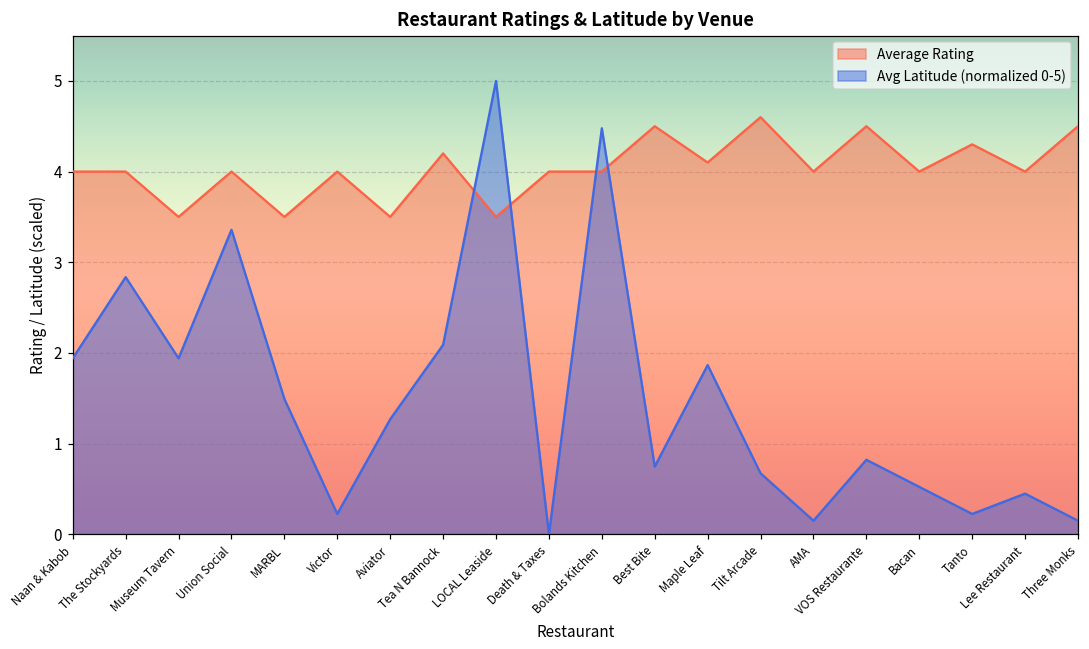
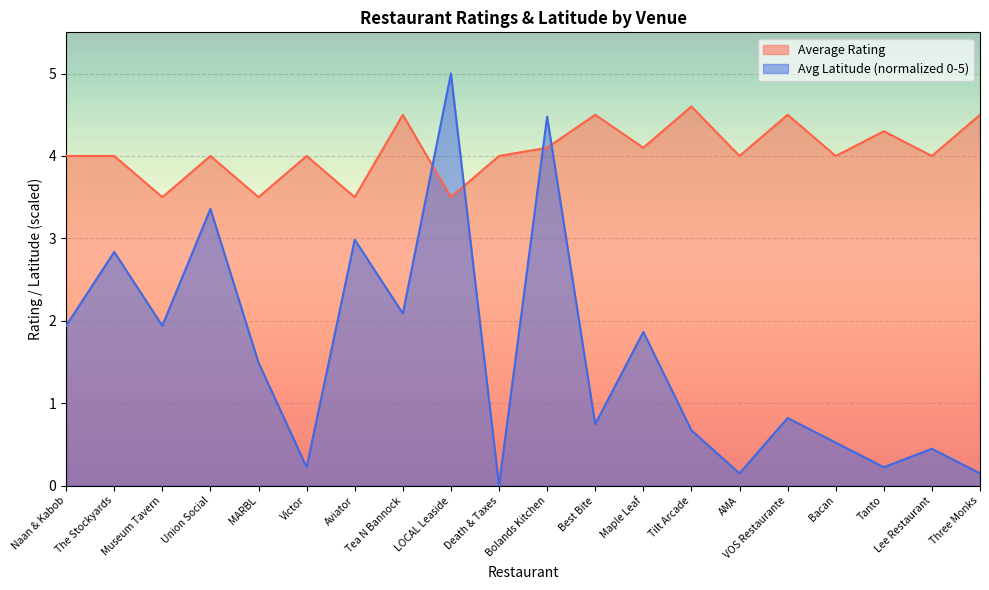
  {
    "Average Rating": {
      "Naan & Kabob": 4.0,
      "The Stockyards": 4.0,
      "Museum Tavern": 3.5,
      "Union Social": 4.0,
      "MARBL": 3.5,
      "Victor": 4.0,
      "Aviator": 3.5,
-     "Tea N Bannock": 4.2,
+     "Tea N Bannock": 4.5,
      "LOCAL Leaside": 3.5,
      "Death & Taxes": 4.0,
-     "Bolands Kitchen": 4.0,
+     "Bolands Kitchen": 4.1,
      "Best Bite": 4.5,
      "Maple Leaf": 4.1,
      "Tilt Arcade": 4.6,
      "AMA": 4.0,
      "VOS Restaurante": 4.5,
      "Bacan": 4.0,
      "Tanto": 4.3,
      "Lee Restaurant": 4.0,
      "Three Monks": 4.5
    },
    "Avg Latitude (normalized 0-5)": {
      "Naan & Kabob": 1.9,
      "The Stockyards": 2.8,
      "Museum Tavern": 1.9,
      "Union Social": 3.4,
      "MARBL": 1.5,
      "Victor": 0.2,
-     "Aviator": 1.3,
+     "Aviator": 3.0,
      "Tea N Bannock": 2.1,
      "LOCAL Leaside": 5.0,
      "Death & Taxes": 0.0,
      "Bolands Kitchen": 4.5,
      "Best Bite": 0.7,
      "Maple Leaf": 1.9,
      "Tilt Arcade": 0.7,
      "AMA": 0.1,
      "VOS Restaurante": 0.8,
      "Bacan": 0.5,
      "Tanto": 0.2,
      "Lee Restaurant": 0.4,
      "Three Monks": 0.1
    }
  }
